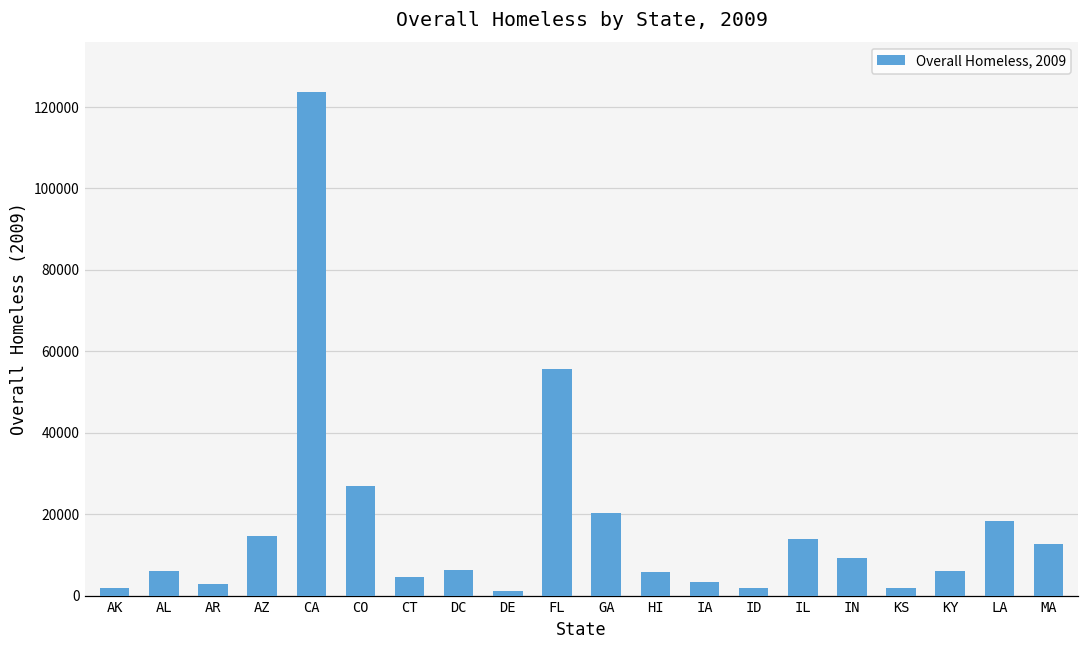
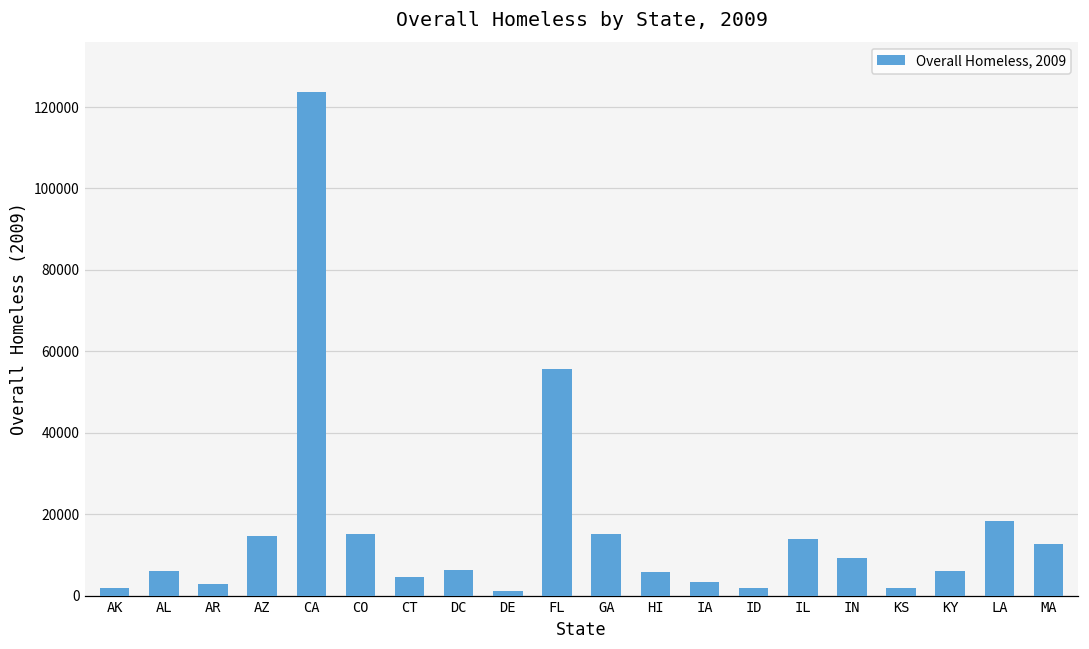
  {
    "AK": 2000,
    "AL": 6000,
    "AR": 3000,
    "AZ": 15000,
    "CA": 124000,
-   "CO": 27000,
+   "CO": 15000,
    "CT": 5000,
    "DC": 6000,
    "DE": 1000,
    "FL": 56000,
-   "GA": 20000,
+   "GA": 15000,
    "HI": 6000,
    "IA": 3000,
    "ID": 2000,
    "IL": 14000,
    "IN": 9000,
    "KS": 2000,
    "KY": 6000,
    "LA": 18000,
    "MA": 13000
  }
